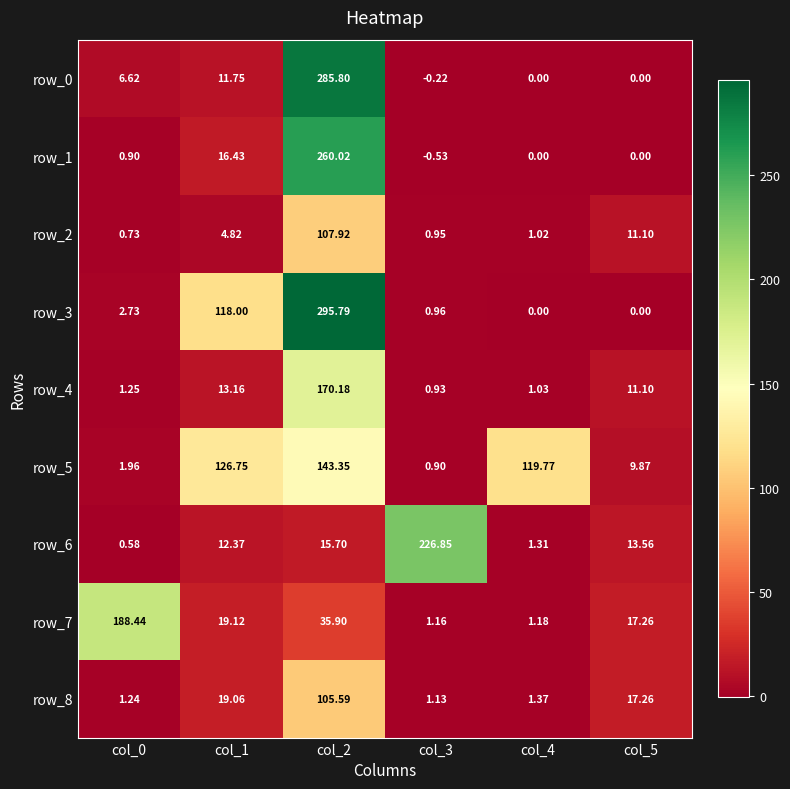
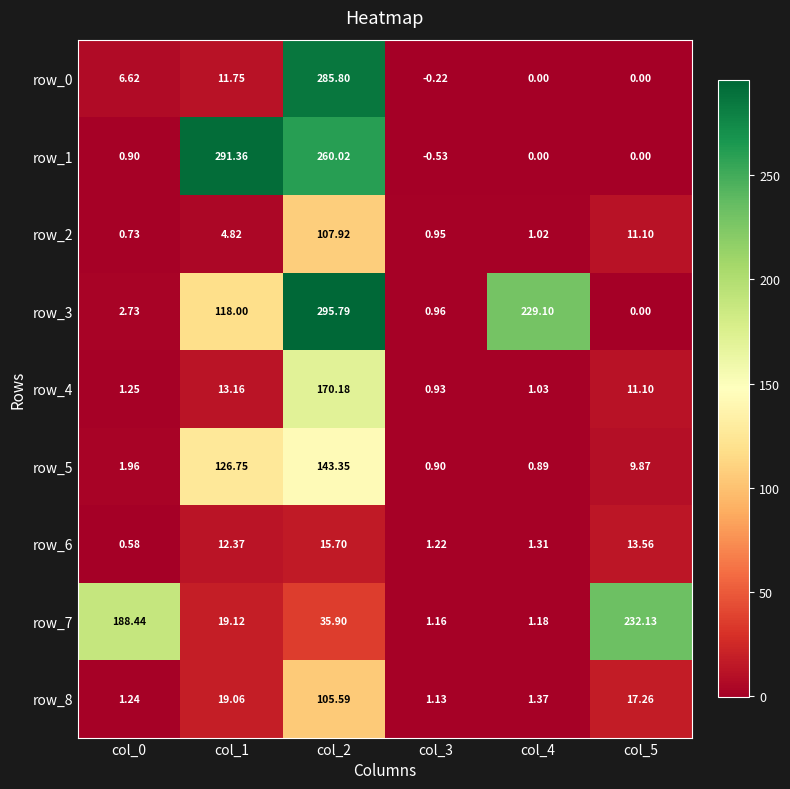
  {
    "row_0": {
      "col_0": 6.62,
      "col_1": 11.75,
      "col_2": 285.80,
      "col_3": -0.22,
      "col_4": 0.00,
      "col_5": 0.00
    },
    "row_1": {
      "col_0": 0.90,
-     "col_1": 16.43,
+     "col_1": 291.36,
      "col_2": 260.02,
      "col_3": -0.53,
      "col_4": 0.00,
      "col_5": 0.00
    },
    "row_2": {
      "col_0": 0.73,
      "col_1": 4.82,
      "col_2": 107.92,
      "col_3": 0.95,
      "col_4": 1.02,
      "col_5": 11.10
    },
    "row_3": {
      "col_0": 2.73,
      "col_1": 118.00,
      "col_2": 295.79,
      "col_3": 0.96,
-     "col_4": 0.00,
+     "col_4": 229.10,
      "col_5": 0.00
    },
    "row_4": {
      "col_0": 1.25,
      "col_1": 13.16,
      "col_2": 170.18,
      "col_3": 0.93,
      "col_4": 1.03,
      "col_5": 11.10
    },
    "row_5": {
      "col_0": 1.96,
      "col_1": 126.75,
      "col_2": 143.35,
      "col_3": 0.90,
-     "col_4": 119.77,
+     "col_4": 0.89,
      "col_5": 9.87
    },
    "row_6": {
      "col_0": 0.58,
      "col_1": 12.37,
      "col_2": 15.70,
-     "col_3": 226.85,
+     "col_3": 1.22,
      "col_4": 1.31,
      "col_5": 13.56
    },
    "row_7": {
      "col_0": 188.44,
      "col_1": 19.12,
      "col_2": 35.90,
      "col_3": 1.16,
      "col_4": 1.18,
-     "col_5": 17.26
+     "col_5": 232.13
    },
    "row_8": {
      "col_0": 1.24,
      "col_1": 19.06,
      "col_2": 105.59,
      "col_3": 1.13,
      "col_4": 1.37,
      "col_5": 17.26
    }
  }
